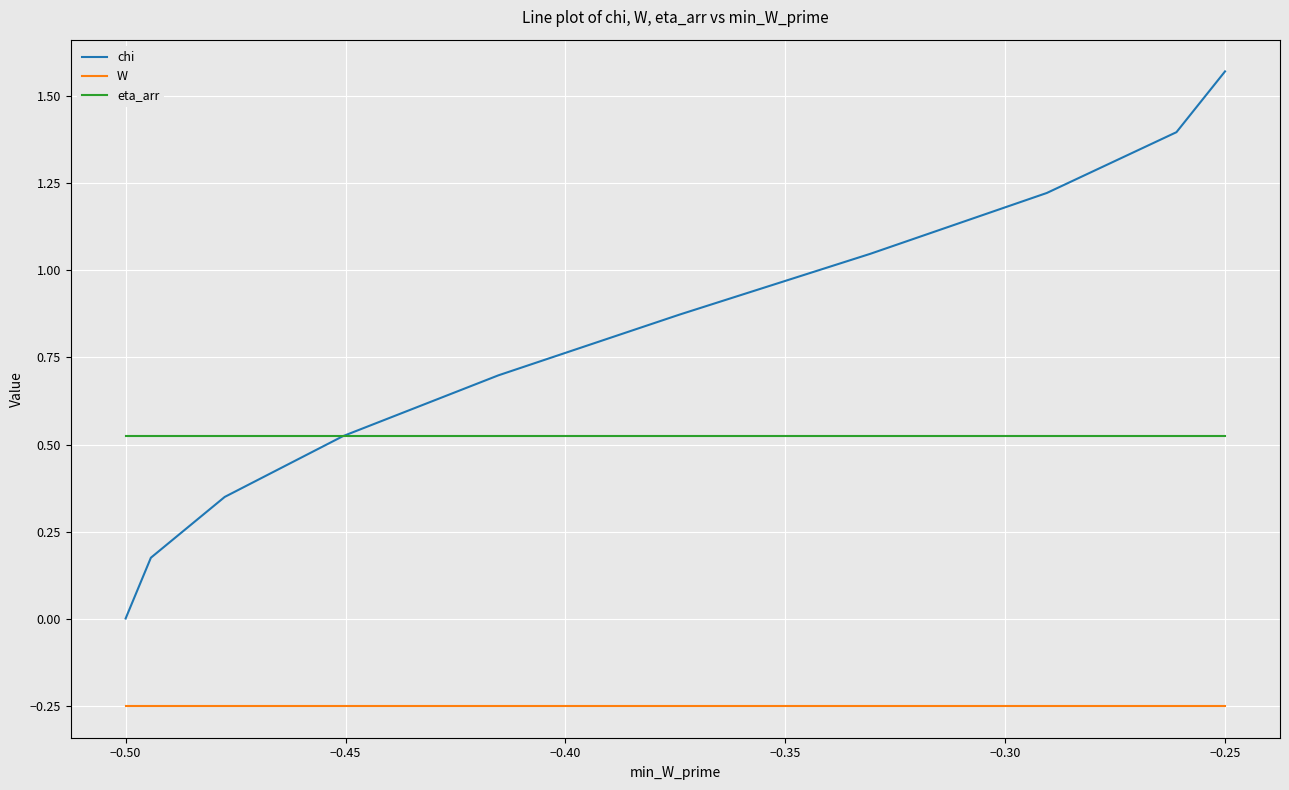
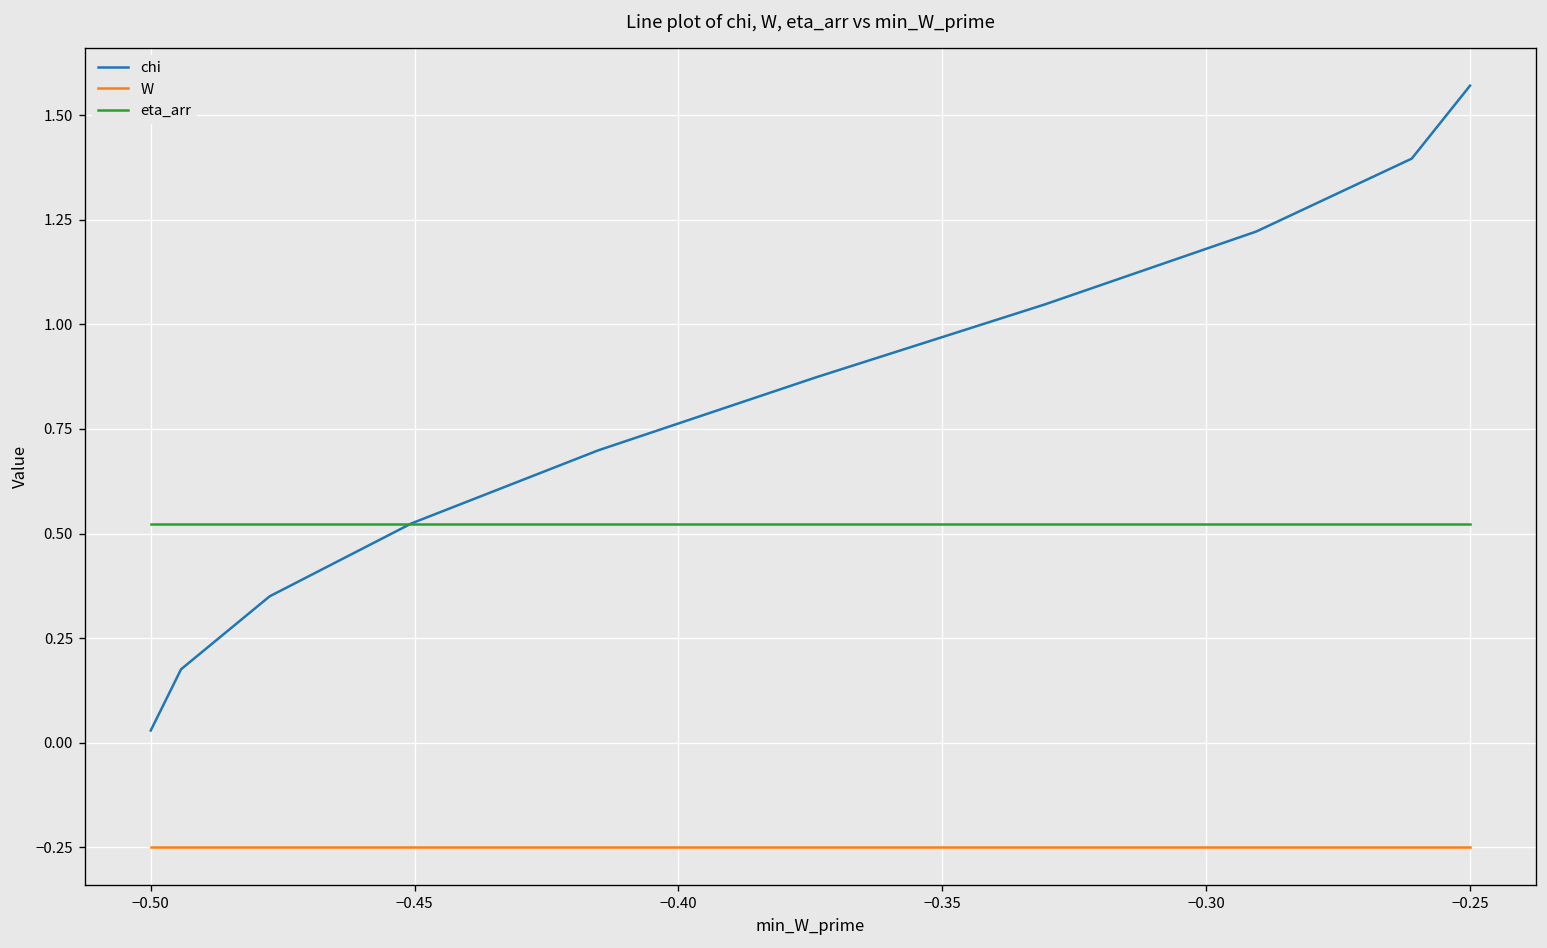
  {
    "chi": {
-     "−0.50": 0.00,
+     "−0.50": 0.03,
      "−0.25": 1.57
    },
    "W": {
      "−0.50": -0.25,
      "−0.25": -0.25
    },
    "eta_arr": {
      "−0.50": 0.52,
      "−0.25": 0.52
    }
  }
